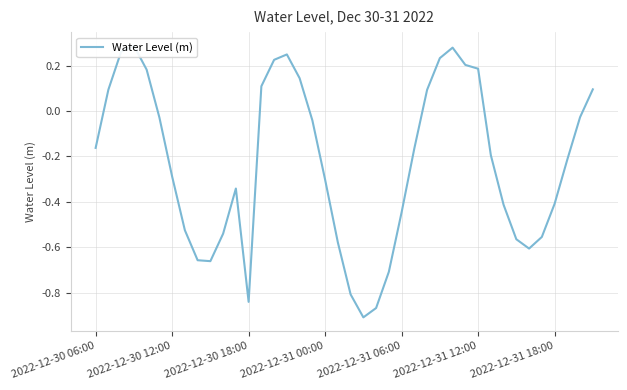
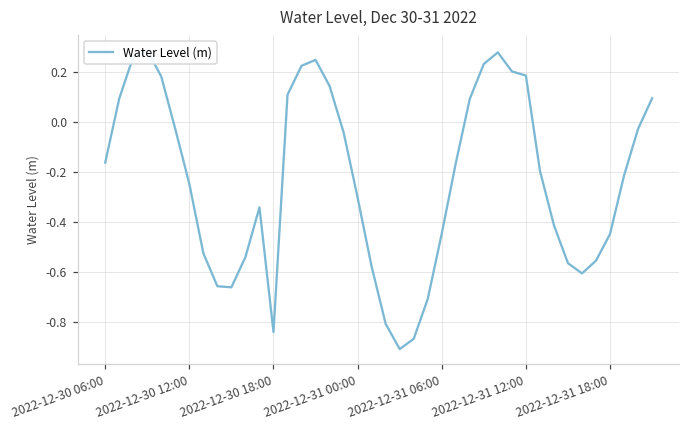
  {
    "2022-12-30 06:00": -0.16,
-   "2022-12-30 12:00": -0.29,
+   "2022-12-30 12:00": -0.25,
    "2022-12-30 18:00": -0.84,
    "2022-12-31 00:00": -0.30,
    "2022-12-31 06:00": -0.45,
    "2022-12-31 12:00": 0.19,
-   "2022-12-31 18:00": -0.41
+   "2022-12-31 18:00": -0.45
  }
